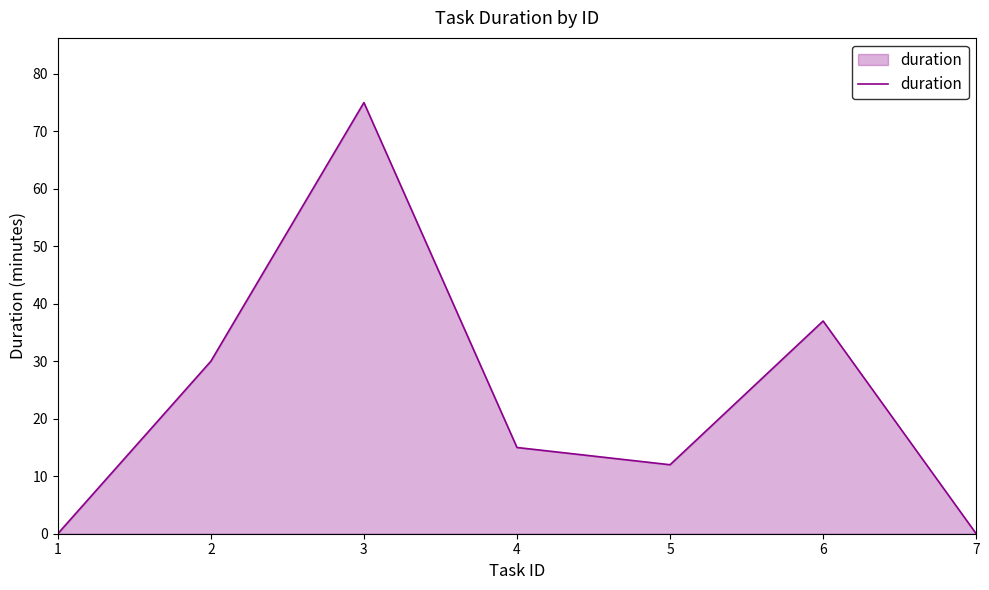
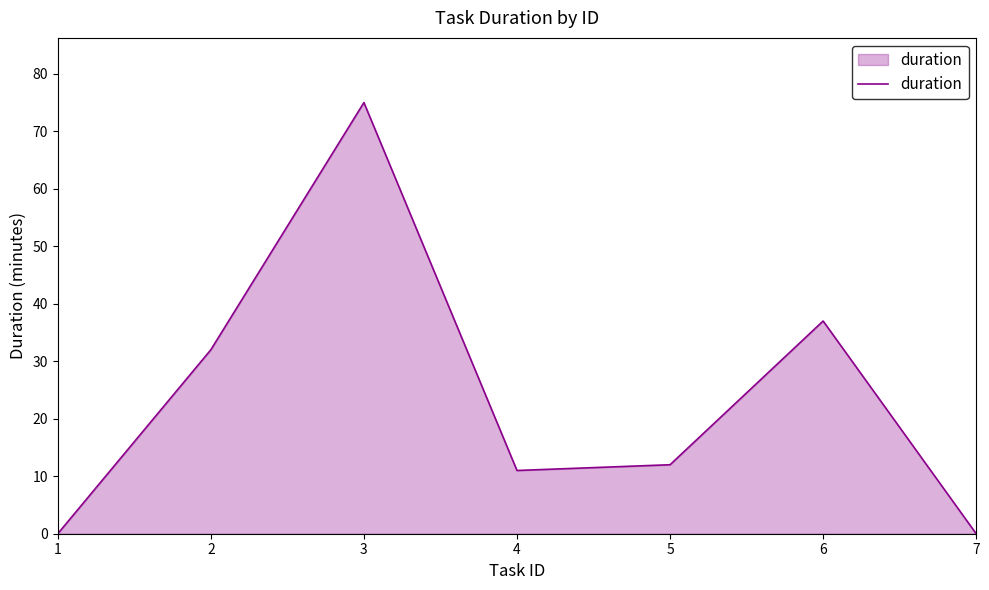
  {
    "1": 0,
-   "2": 30,
+   "2": 32,
    "3": 75,
-   "4": 15,
+   "4": 11,
    "5": 12,
    "6": 37,
    "7": 0
  }
